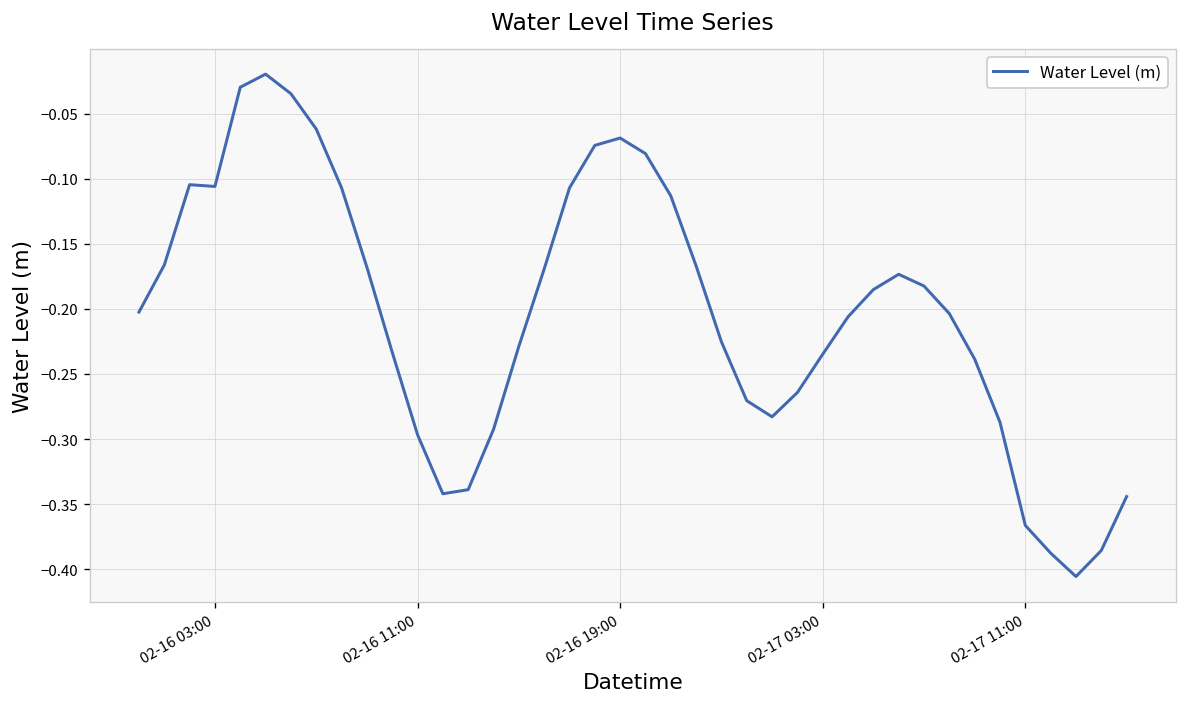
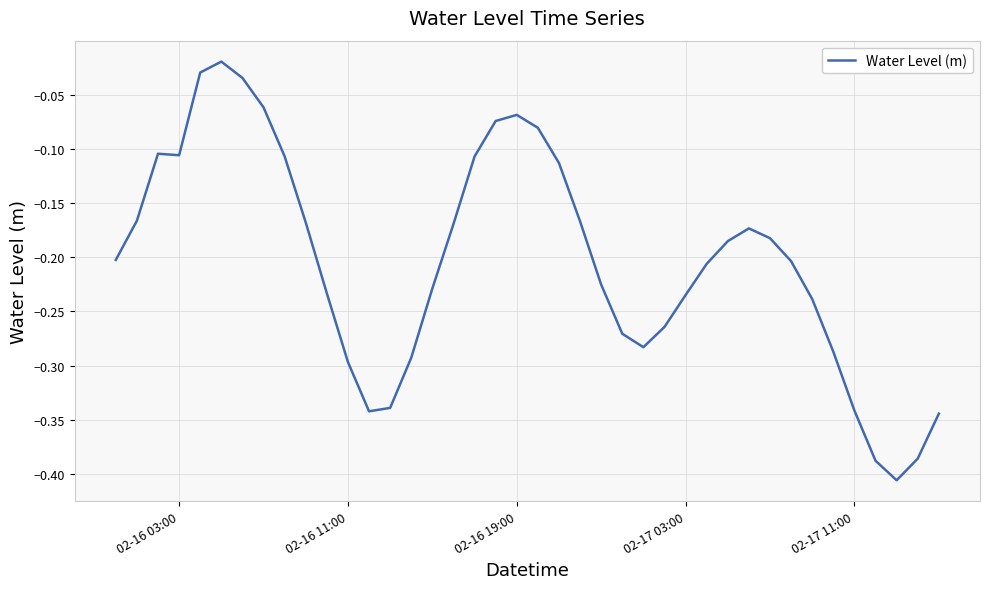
  {
    "02-16 03:00": -0.106,
    "02-16 11:00": -0.297,
    "02-16 19:00": -0.069,
    "02-17 03:00": -0.235,
-   "02-17 11:00": -0.366
+   "02-17 11:00": -0.341
  }
